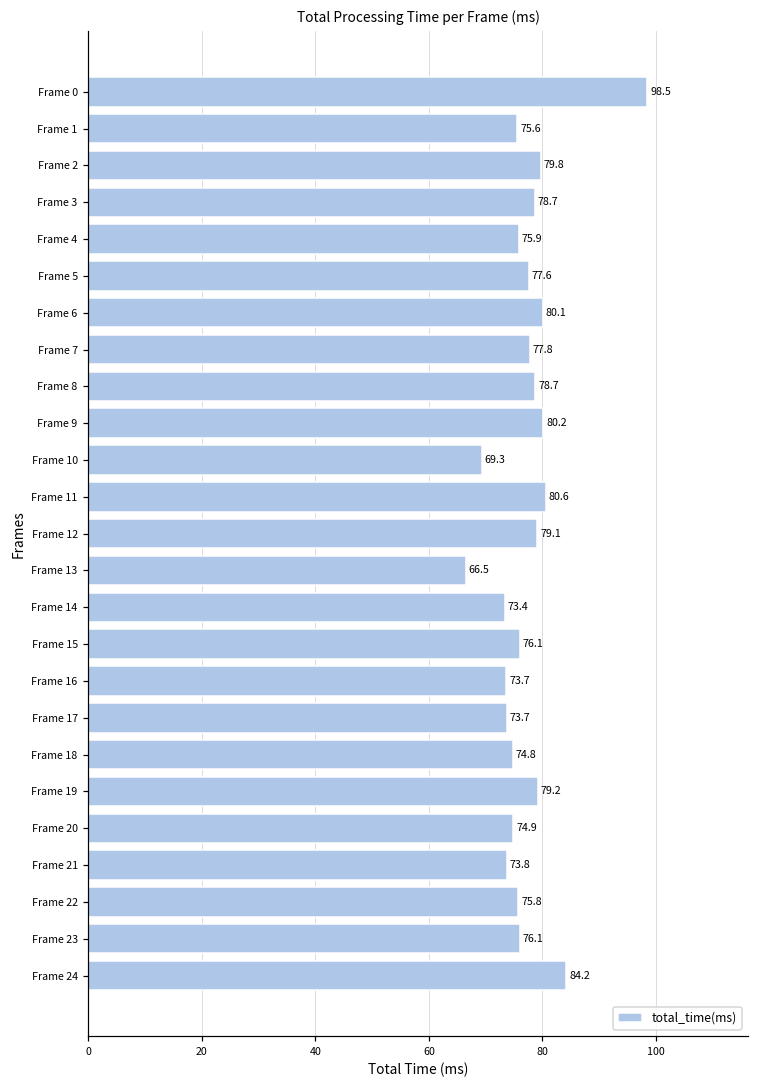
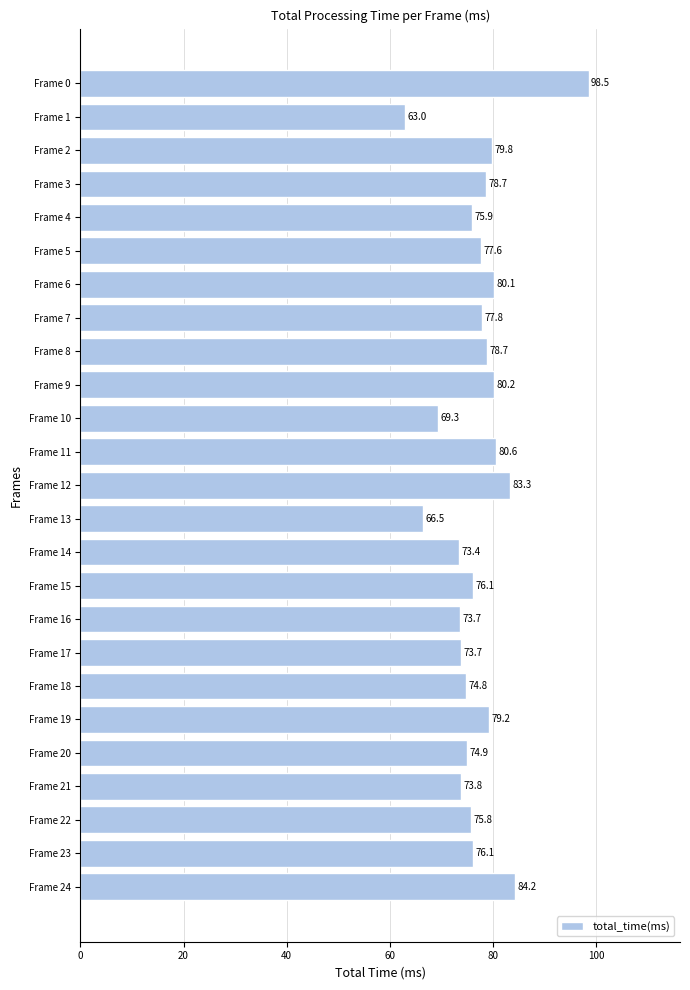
  {
    "Frame 0": 98.5,
-   "Frame 1": 75.6,
+   "Frame 1": 63.0,
    "Frame 2": 79.8,
    "Frame 3": 78.7,
    "Frame 4": 75.9,
    "Frame 5": 77.6,
    "Frame 6": 80.1,
    "Frame 7": 77.8,
    "Frame 8": 78.7,
    "Frame 9": 80.2,
    "Frame 10": 69.3,
    "Frame 11": 80.6,
-   "Frame 12": 79.1,
+   "Frame 12": 83.3,
    "Frame 13": 66.5,
    "Frame 14": 73.4,
    "Frame 15": 76.1,
    "Frame 16": 73.7,
    "Frame 17": 73.7,
    "Frame 18": 74.8,
    "Frame 19": 79.2,
    "Frame 20": 74.9,
    "Frame 21": 73.8,
    "Frame 22": 75.8,
    "Frame 23": 76.1,
    "Frame 24": 84.2
  }
